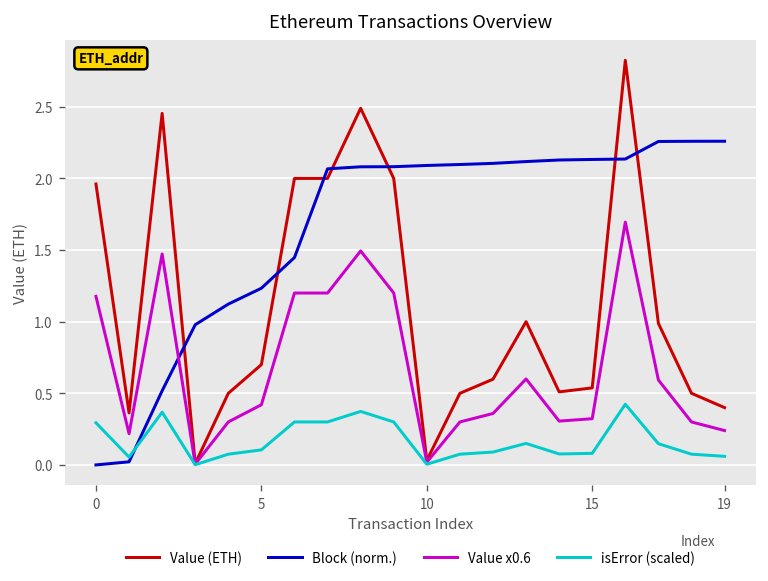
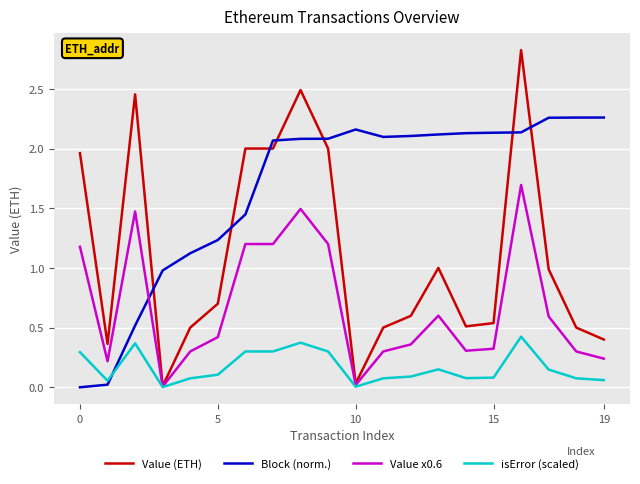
  {
    "Value (ETH)": {
      "0": 1.96,
      "5": 0.70,
      "15": 0.54,
      "19": 0.40
    },
    "Block (norm.)": {
      "0": 0.00,
      "5": 1.23,
-     "10": 2.09,
+     "10": 2.16,
      "15": 2.13,
      "19": 2.26
    },
    "Value x0.6": {
      "0": 1.18,
      "5": 0.42,
      "15": 0.32,
      "19": 0.24
    },
    "isError (scaled)": {
      "0": 0.29,
      "5": 0.11,
      "15": 0.08,
      "19": 0.06
    }
  }
